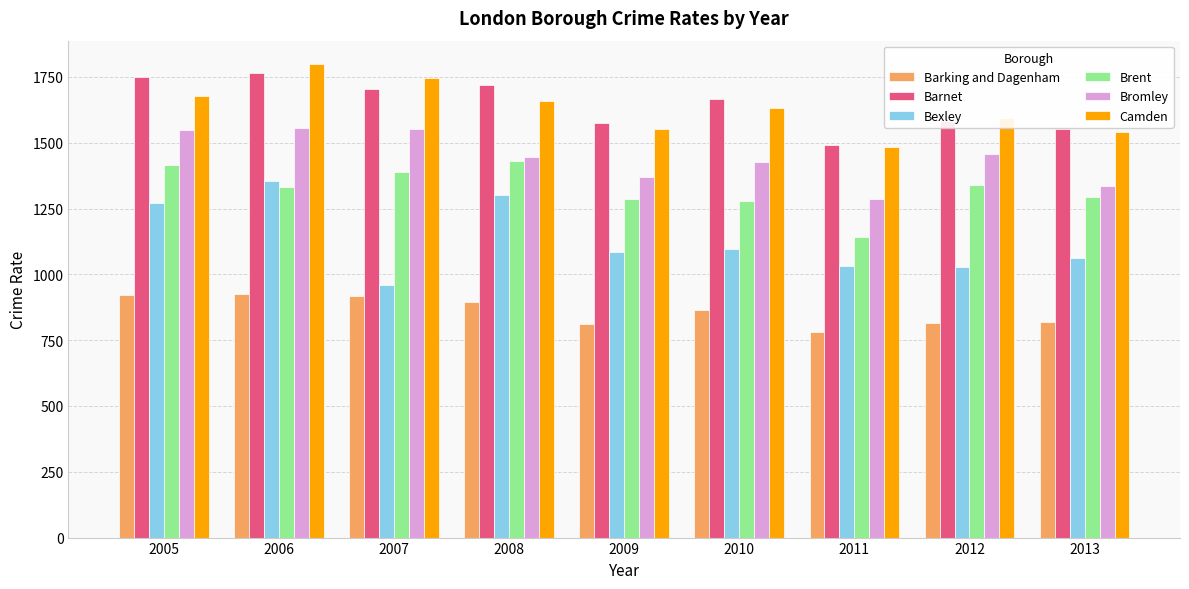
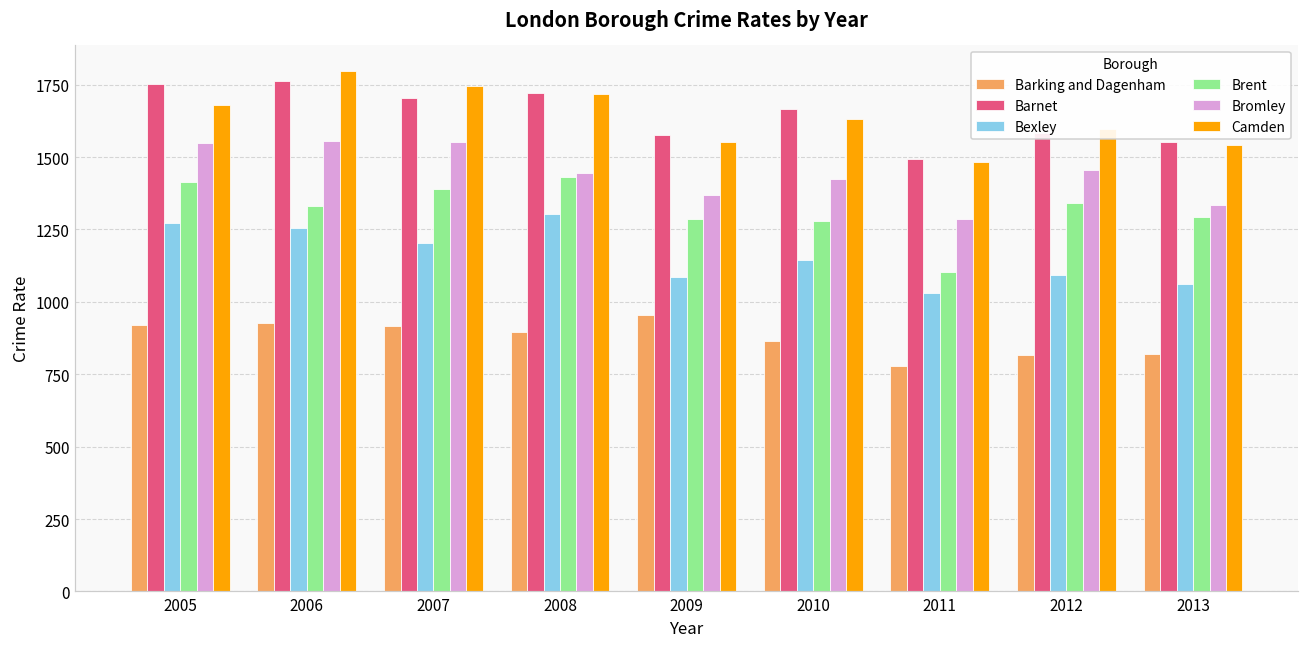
  {
    "Barking and Dagenham": {
      "2005": 920,
      "2006": 930,
      "2007": 920,
      "2008": 900,
-     "2009": 810,
+     "2009": 960,
      "2010": 870,
      "2011": 780,
      "2012": 820,
      "2013": 820
    },
    "Barnet": {
      "2005": 1750,
      "2006": 1760,
      "2007": 1710,
      "2008": 1720,
      "2009": 1580,
      "2010": 1670,
      "2011": 1490,
      "2013": 1550
    },
    "Bexley": {
      "2005": 1270,
-     "2006": 1350,
-     "2007": 960,
+     "2006": 1250,
+     "2007": 1200,
      "2008": 1300,
      "2009": 1090,
-     "2010": 1100,
+     "2010": 1140,
      "2011": 1030,
-     "2012": 1030,
+     "2012": 1090,
      "2013": 1060
    },
    "Brent": {
      "2005": 1420,
      "2006": 1330,
      "2007": 1390,
      "2008": 1430,
      "2009": 1290,
      "2010": 1280,
-     "2011": 1140,
+     "2011": 1100,
      "2012": 1340,
      "2013": 1290
    },
    "Bromley": {
      "2005": 1550,
      "2006": 1560,
      "2007": 1550,
      "2008": 1450,
      "2009": 1370,
      "2010": 1430,
      "2011": 1290,
      "2012": 1460,
      "2013": 1330
    },
    "Camden": {
      "2005": 1680,
      "2006": 1800,
      "2007": 1750,
-     "2008": 1660,
+     "2008": 1720,
      "2009": 1550,
      "2010": 1630,
      "2011": 1480,
      "2013": 1540
    }
  }
